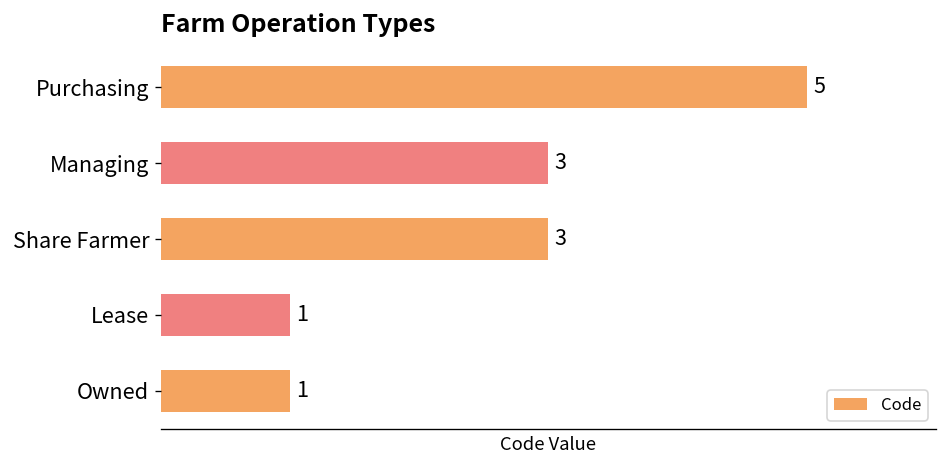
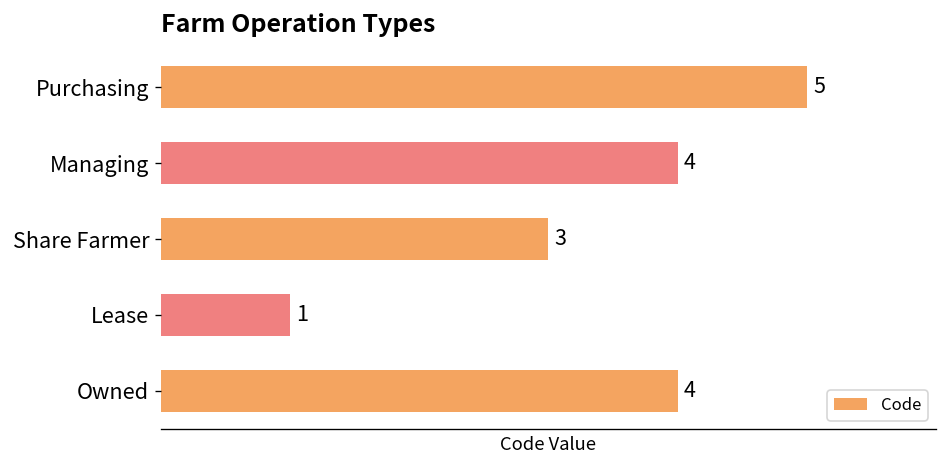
  {
    "Purchasing": 5,
-   "Managing": 3,
+   "Managing": 4,
    "Share Farmer": 3,
    "Lease": 1,
-   "Owned": 1
+   "Owned": 4
  }
